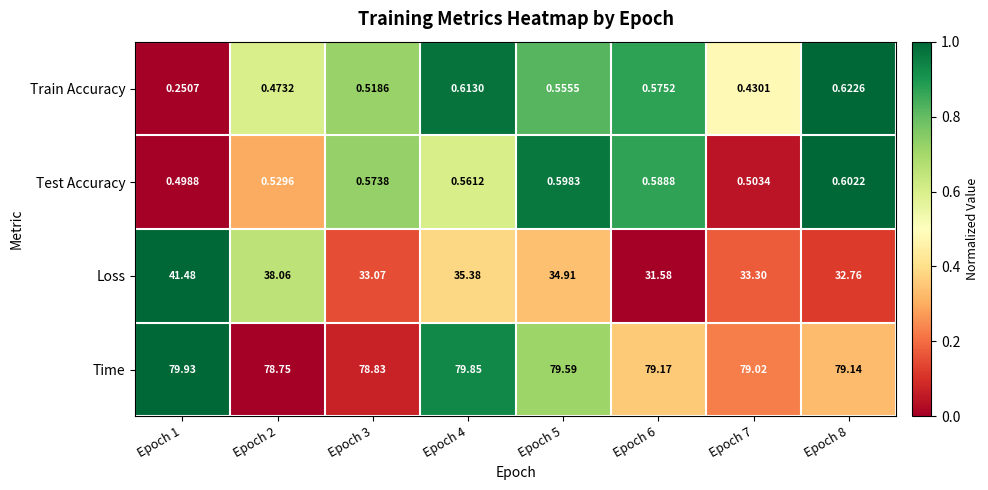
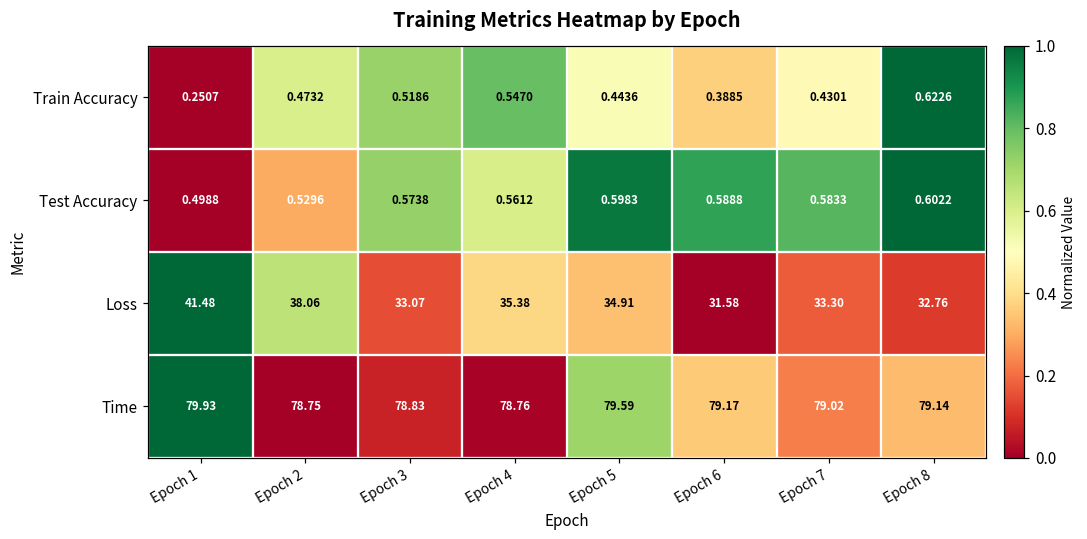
  {
    "Train Accuracy": {
      "Epoch 1": 0.2507,
      "Epoch 2": 0.4732,
      "Epoch 3": 0.5186,
-     "Epoch 4": 0.6130,
-     "Epoch 5": 0.5555,
-     "Epoch 6": 0.5752,
+     "Epoch 4": 0.5470,
+     "Epoch 5": 0.4436,
+     "Epoch 6": 0.3885,
      "Epoch 7": 0.4301,
      "Epoch 8": 0.6226
    },
    "Test Accuracy": {
      "Epoch 1": 0.4988,
      "Epoch 2": 0.5296,
      "Epoch 3": 0.5738,
      "Epoch 4": 0.5612,
      "Epoch 5": 0.5983,
      "Epoch 6": 0.5888,
-     "Epoch 7": 0.5034,
+     "Epoch 7": 0.5833,
      "Epoch 8": 0.6022
    },
    "Loss": {
      "Epoch 1": 41.48,
      "Epoch 2": 38.06,
      "Epoch 3": 33.07,
      "Epoch 4": 35.38,
      "Epoch 5": 34.91,
      "Epoch 6": 31.58,
      "Epoch 7": 33.30,
      "Epoch 8": 32.76
    },
    "Time": {
      "Epoch 1": 79.93,
      "Epoch 2": 78.75,
      "Epoch 3": 78.83,
-     "Epoch 4": 79.85,
+     "Epoch 4": 78.76,
      "Epoch 5": 79.59,
      "Epoch 6": 79.17,
      "Epoch 7": 79.02,
      "Epoch 8": 79.14
    }
  }
